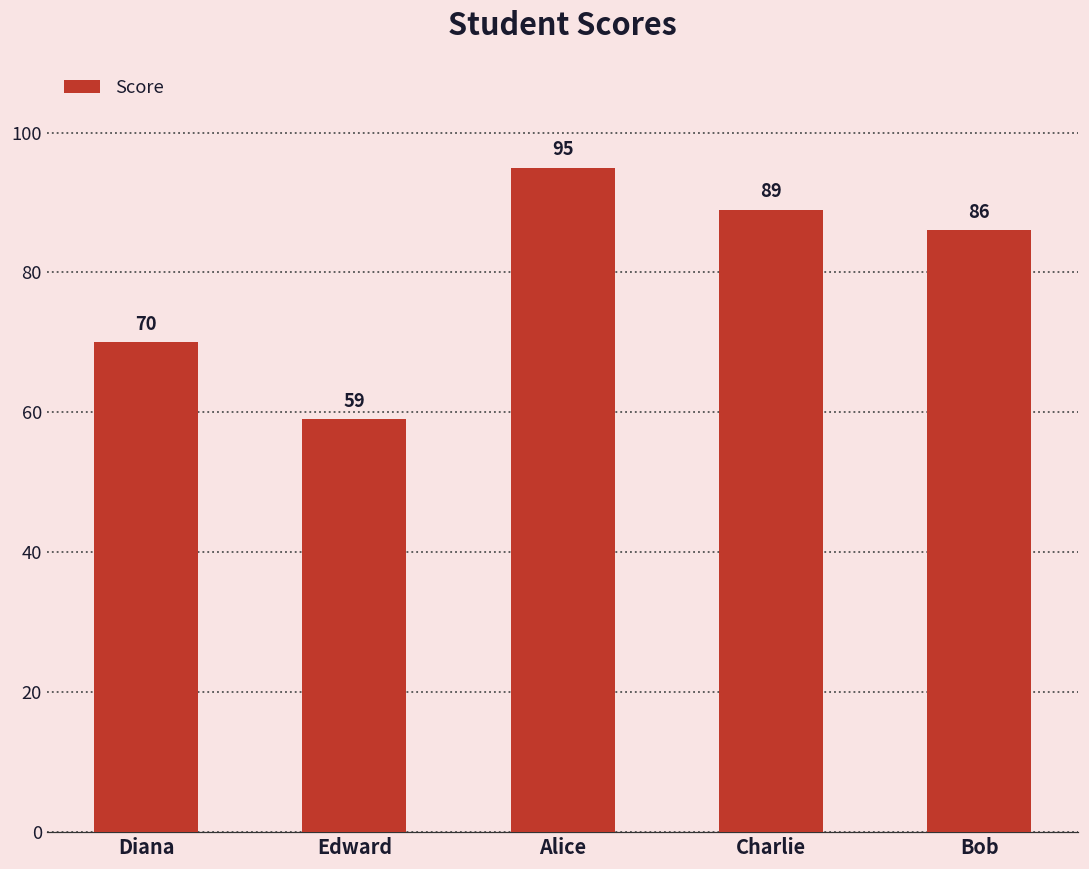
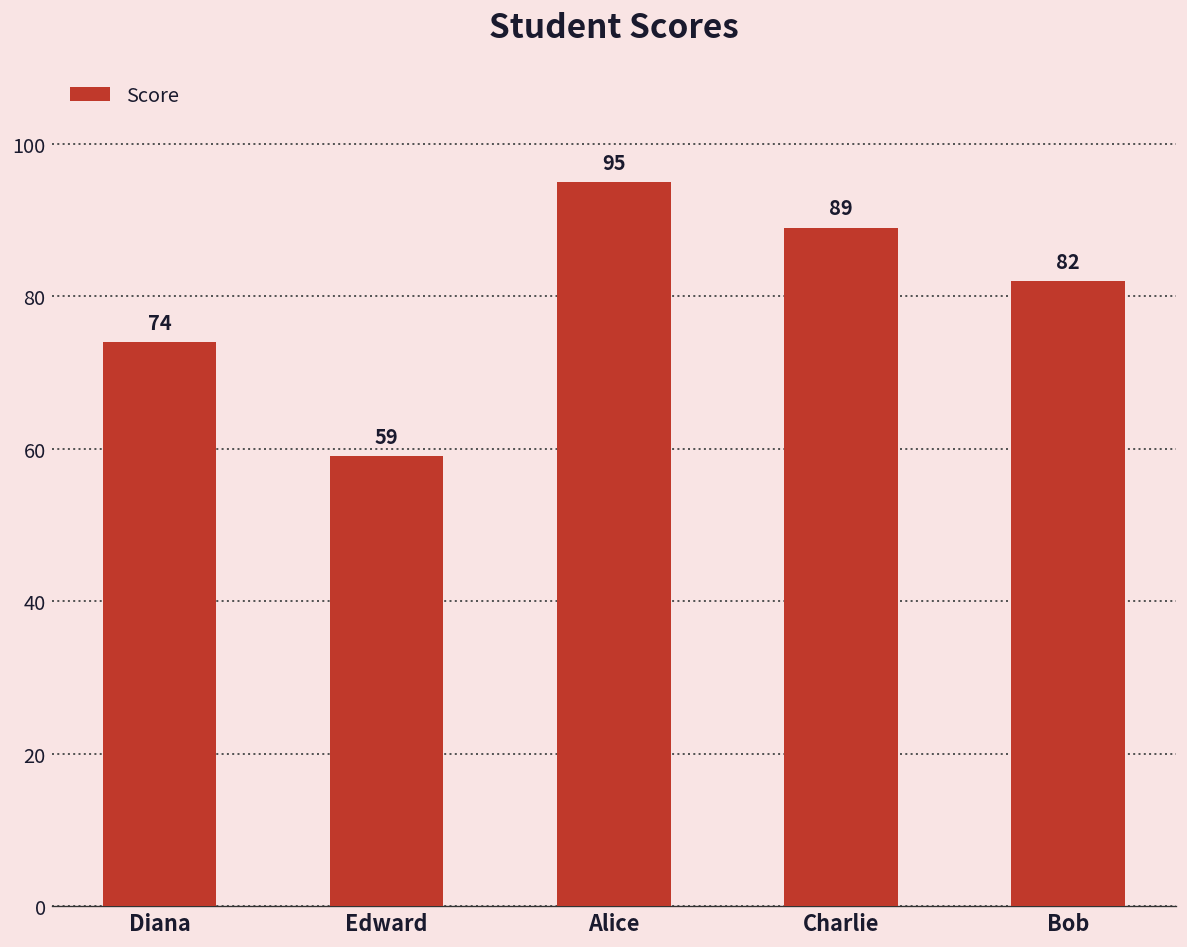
  {
-   "Diana": 70,
+   "Diana": 74,
    "Edward": 59,
    "Alice": 95,
    "Charlie": 89,
-   "Bob": 86
+   "Bob": 82
  }
